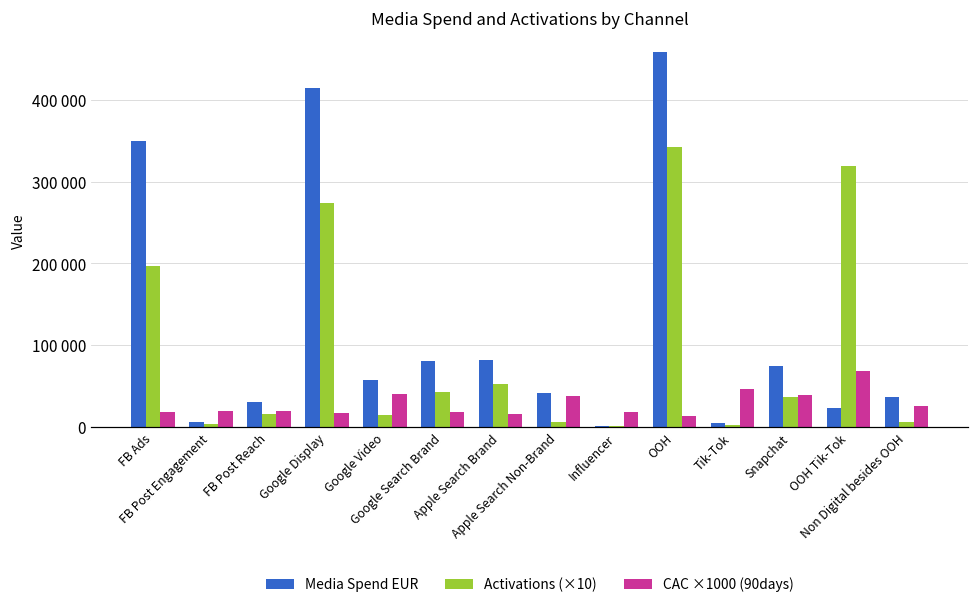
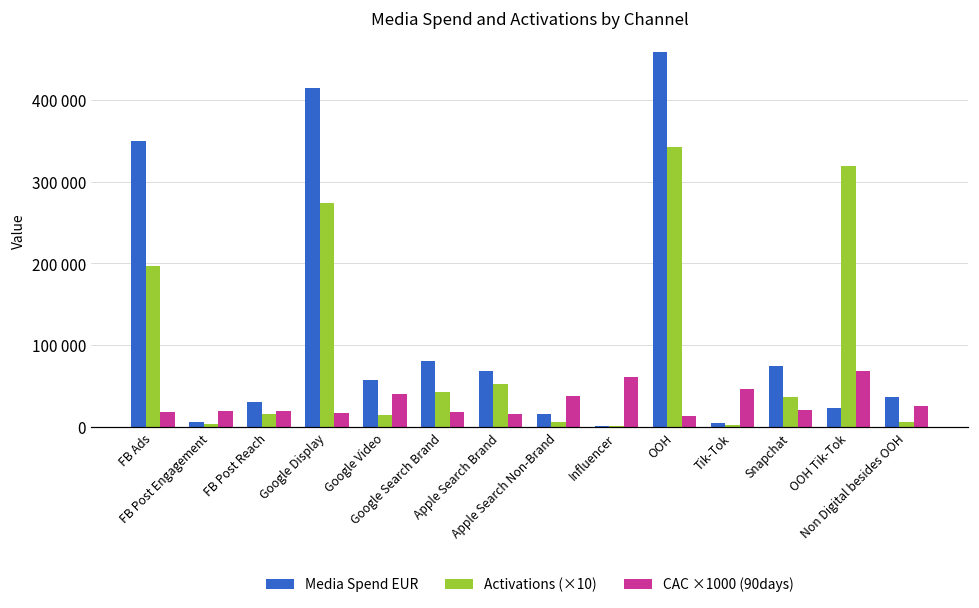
  {
    "Media Spend EUR": {
      "FB Ads": 350000,
      "FB Post Engagement": 10000,
      "FB Post Reach": 30000,
      "Google Display": 410000,
      "Google Video": 60000,
      "Google Search Brand": 80000,
-     "Apple Search Brand": 80000,
-     "Apple Search Non-Brand": 40000,
+     "Apple Search Brand": 70000,
+     "Apple Search Non-Brand": 20000,
      "OOH": 460000,
      "Tik-Tok": 10000,
      "Snapchat": 70000,
      "OOH Tik-Tok": 20000,
      "Non Digital besides OOH": 40000
    },
    "Activations (×10)": {
      "FB Ads": 200000,
      "FB Post Reach": 20000,
      "Google Display": 270000,
      "Google Video": 10000,
      "Google Search Brand": 40000,
      "Apple Search Brand": 50000,
      "Apple Search Non-Brand": 10000,
      "OOH": 340000,
      "Snapchat": 40000,
      "OOH Tik-Tok": 320000,
      "Non Digital besides OOH": 10000
    },
    "CAC ×1000 (90days)": {
      "FB Ads": 20000,
      "FB Post Engagement": 20000,
      "FB Post Reach": 20000,
      "Google Display": 20000,
      "Google Video": 40000,
      "Google Search Brand": 20000,
      "Apple Search Brand": 20000,
      "Apple Search Non-Brand": 40000,
-     "Influencer": 20000,
+     "Influencer": 60000,
      "OOH": 10000,
      "Tik-Tok": 50000,
-     "Snapchat": 40000,
+     "Snapchat": 20000,
      "OOH Tik-Tok": 70000,
      "Non Digital besides OOH": 30000
    }
  }
